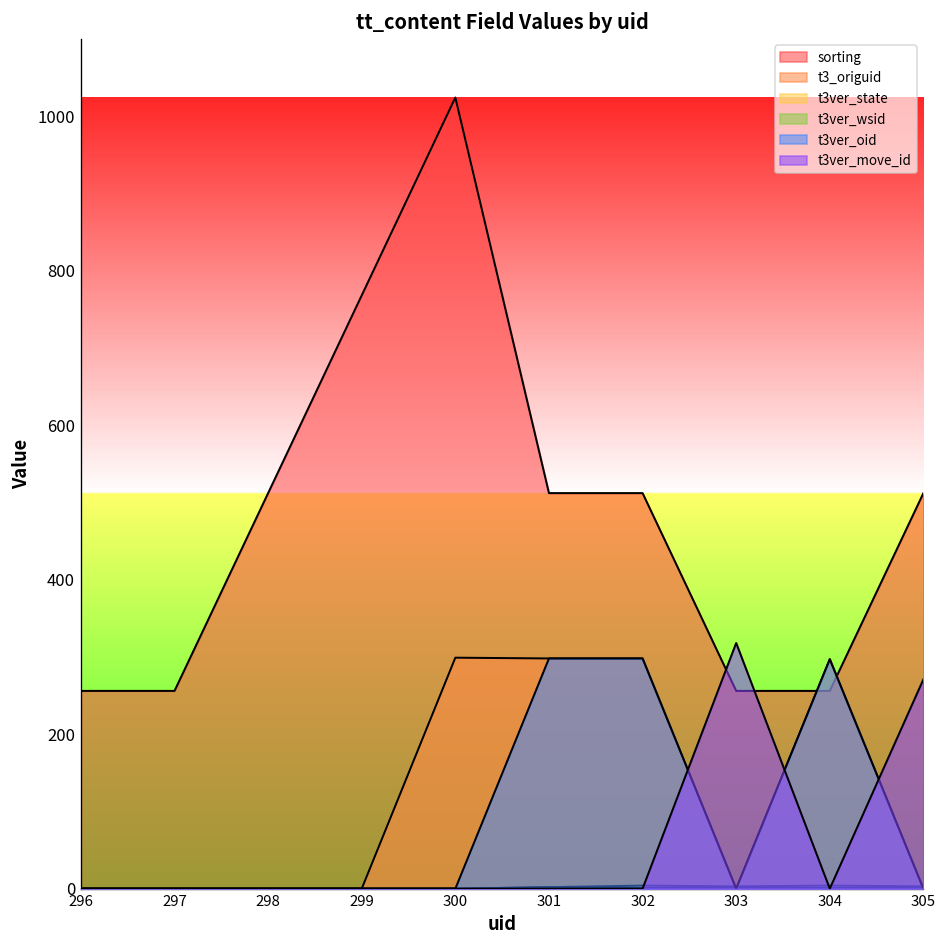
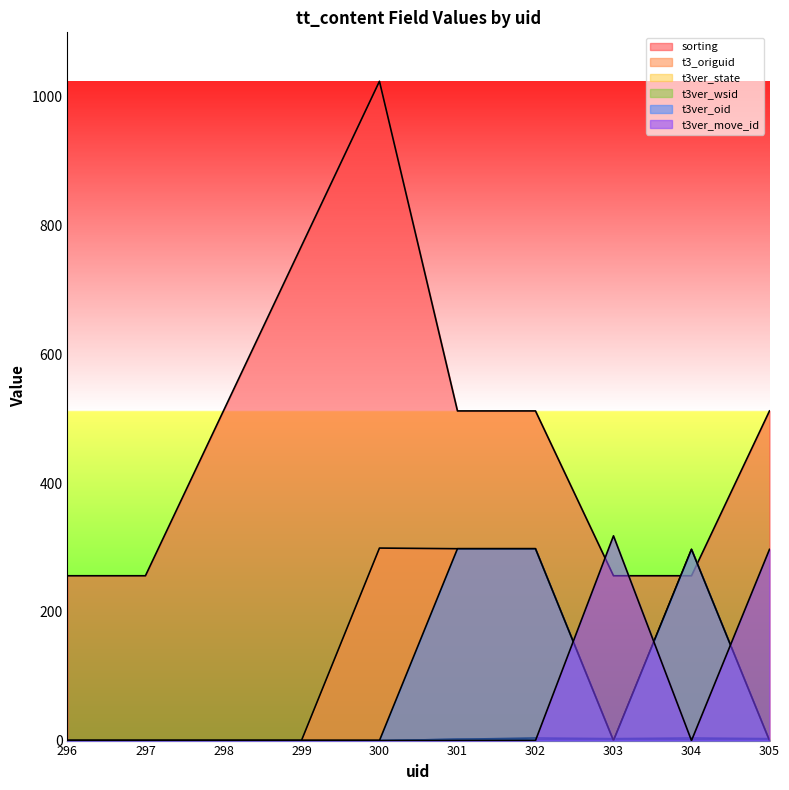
  {
    "t3ver_move_id": {
      "303": 320,
-     "305": 270
+     "305": 300
    }
  }
